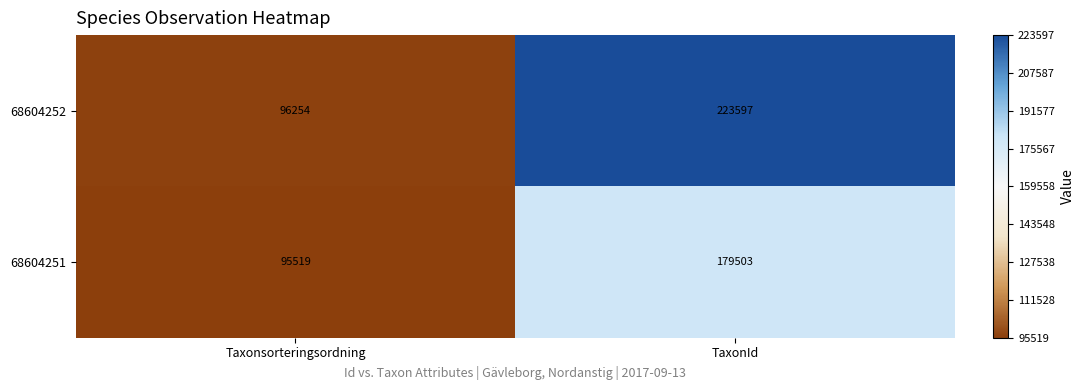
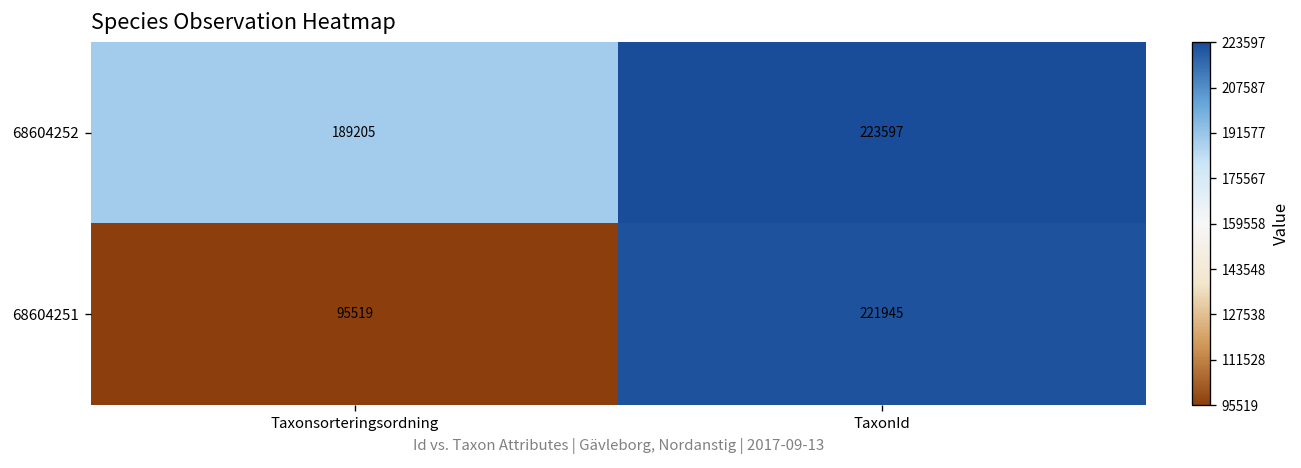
  {
    "68604252": {
-     "Taxonsorteringsordning": 96254,
+     "Taxonsorteringsordning": 189205,
      "TaxonId": 223597
    },
    "68604251": {
      "Taxonsorteringsordning": 95519,
-     "TaxonId": 179503
+     "TaxonId": 221945
    }
  }
